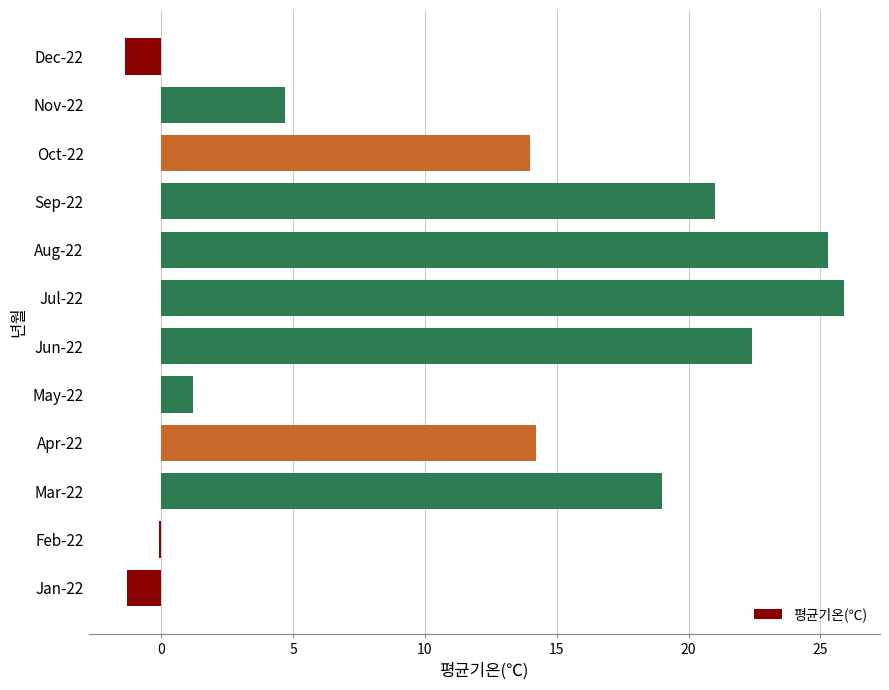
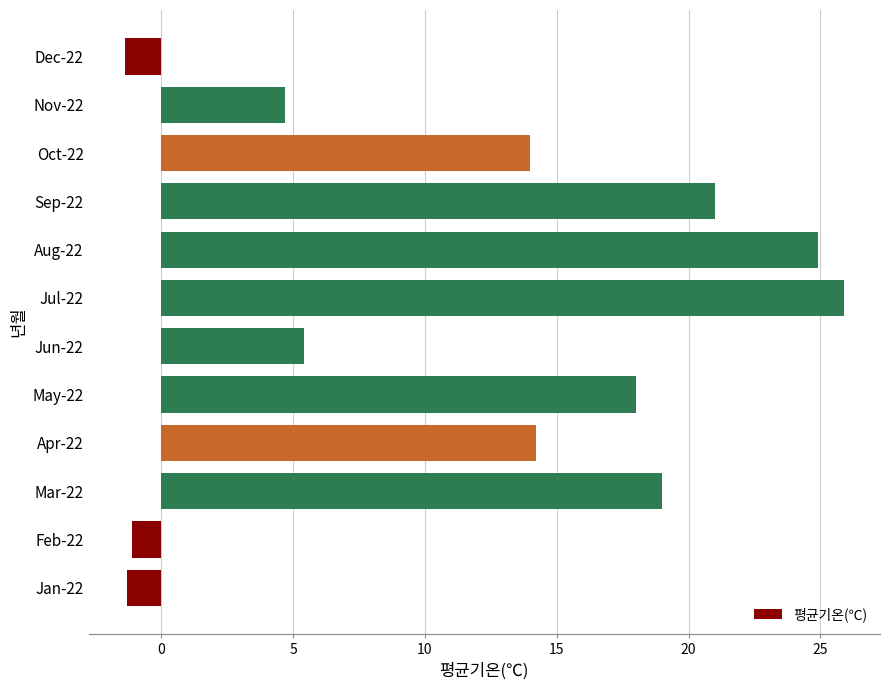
  {
    "Dec-22": -1.4,
    "Nov-22": 4.7,
    "Oct-22": 14.0,
    "Sep-22": 21.0,
-   "Aug-22": 25.3,
+   "Aug-22": 24.9,
    "Jul-22": 25.9,
-   "Jun-22": 22.4,
-   "May-22": 1.2,
+   "Jun-22": 5.4,
+   "May-22": 18.0,
    "Apr-22": 14.2,
    "Mar-22": 19.0,
-   "Feb-22": -0.1,
+   "Feb-22": -1.1,
    "Jan-22": -1.3
  }
